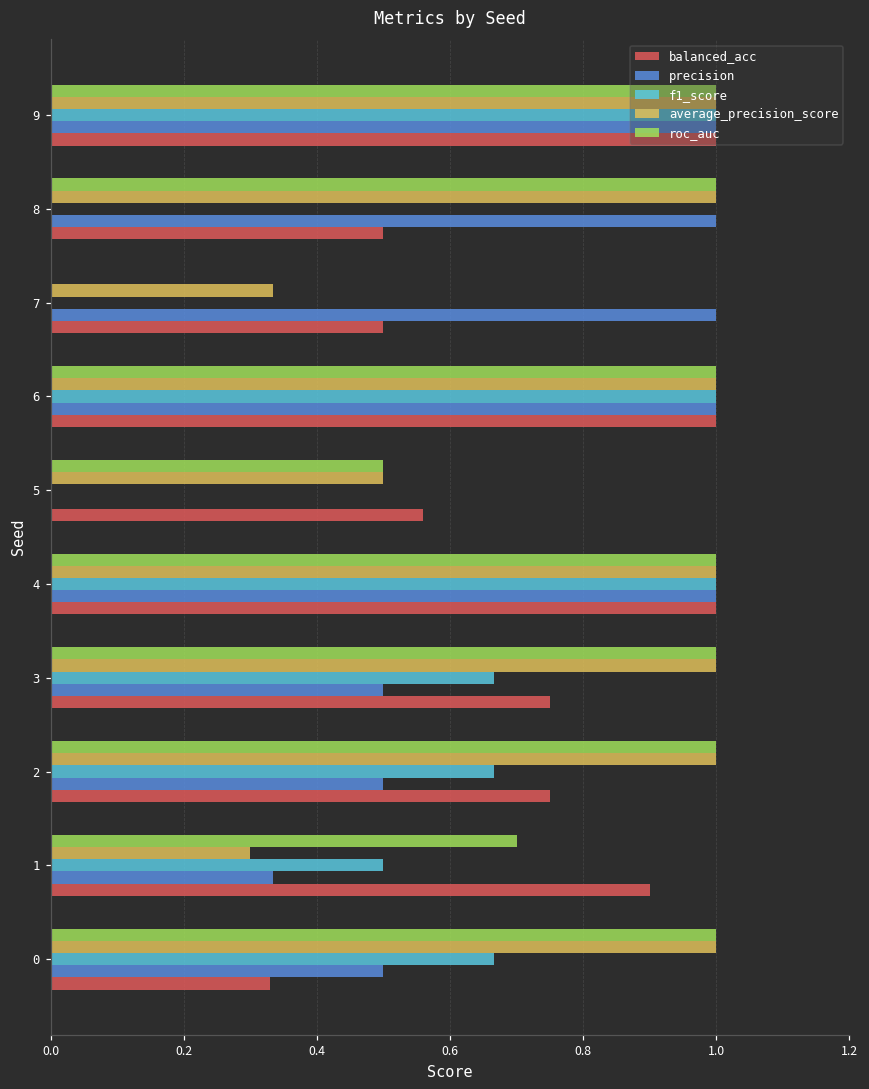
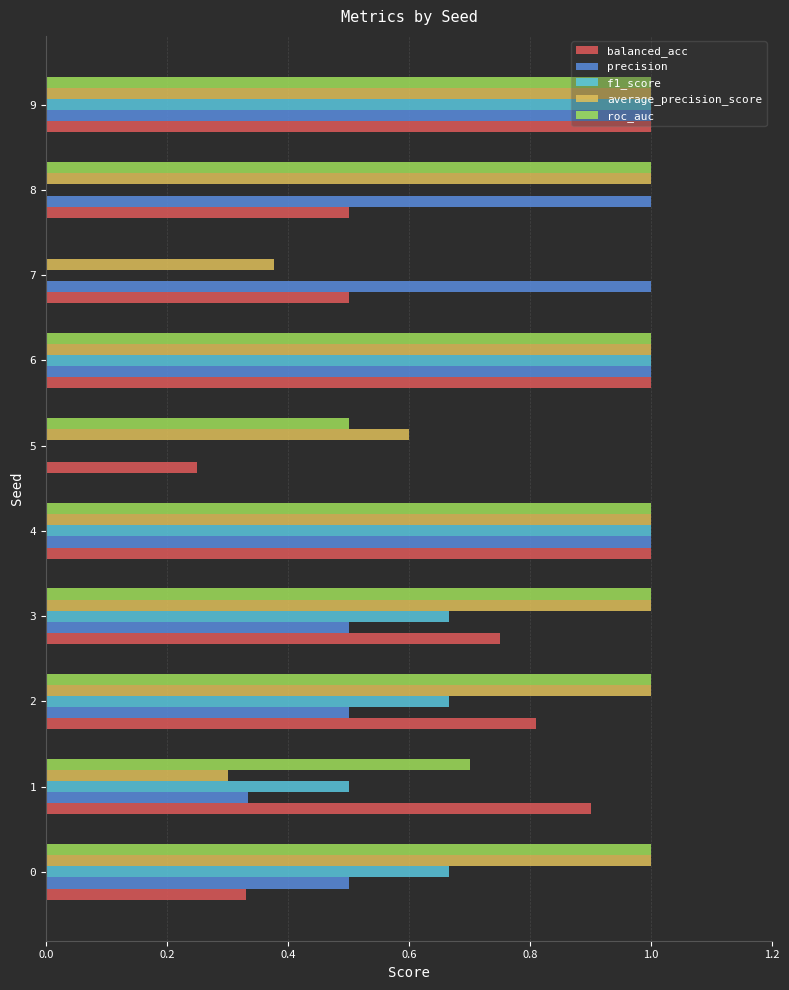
  {
    "balanced_acc": {
      "9": 1.00,
      "8": 0.50,
      "7": 0.50,
      "6": 1.00,
-     "5": 0.56,
+     "5": 0.25,
      "4": 1.00,
      "3": 0.75,
-     "2": 0.75,
+     "2": 0.81,
      "1": 0.90,
      "0": 0.33
    },
    "average_precision_score": {
      "8": 1.00,
-     "7": 0.33,
+     "7": 0.38,
      "6": 1.00,
-     "5": 0.5,
+     "5": 0.6,
      "4": 1.00,
      "3": 1.00,
      "2": 1.00,
      "1": 0.30,
      "0": 1.00
    },
    "roc_auc": {
      "8": 1.00,
      "7": 0.00,
      "6": 1.00,
      "5": 0.50,
      "4": 1.00,
      "3": 1.00,
      "2": 1.00,
      "1": 0.70,
      "0": 1.00
    }
  }
